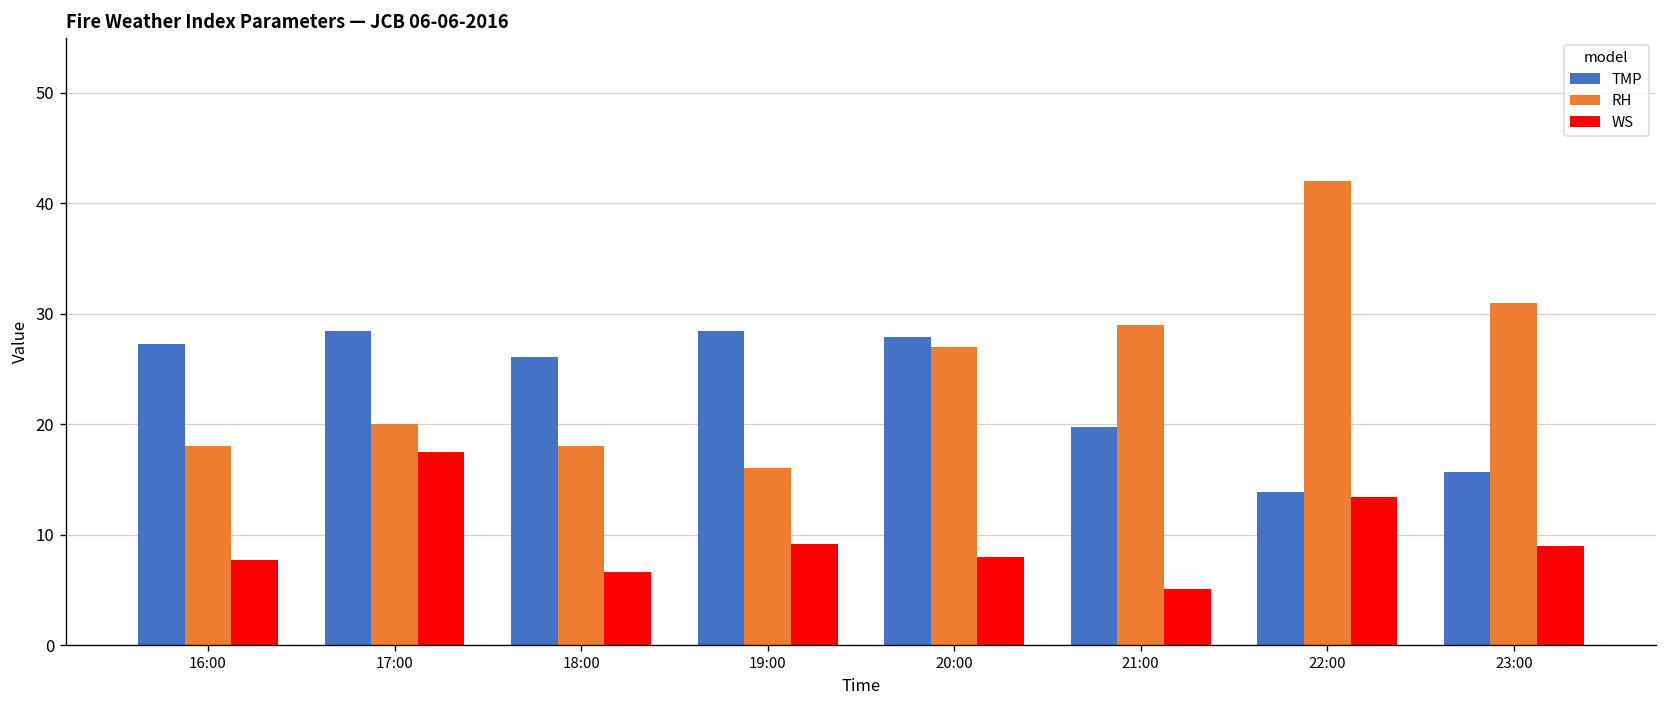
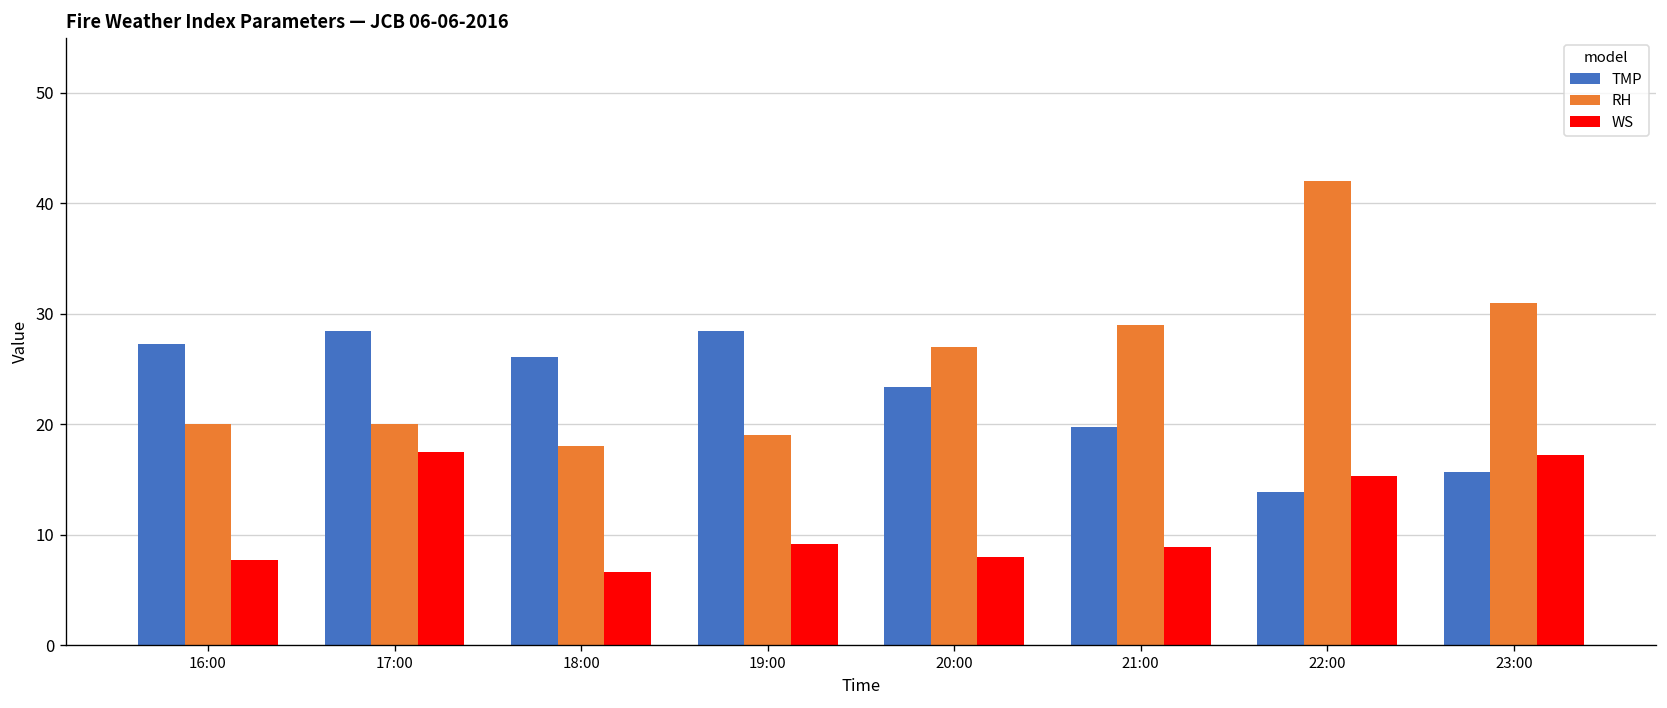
  {
    "TMP": {
      "16:00": 27,
      "17:00": 28,
      "18:00": 26,
      "19:00": 28,
-     "20:00": 28,
+     "20:00": 23,
      "21:00": 20,
      "22:00": 14,
      "23:00": 16
    },
    "RH": {
-     "16:00": 18,
+     "16:00": 20,
      "17:00": 20,
      "18:00": 18,
-     "19:00": 16,
+     "19:00": 19,
      "20:00": 27,
      "21:00": 29,
      "22:00": 42,
      "23:00": 31
    },
    "WS": {
      "16:00": 8,
      "17:00": 18,
      "18:00": 7,
      "19:00": 9,
      "20:00": 8,
-     "21:00": 5,
-     "22:00": 13,
-     "23:00": 9
+     "21:00": 9,
+     "22:00": 15,
+     "23:00": 17
    }
  }
